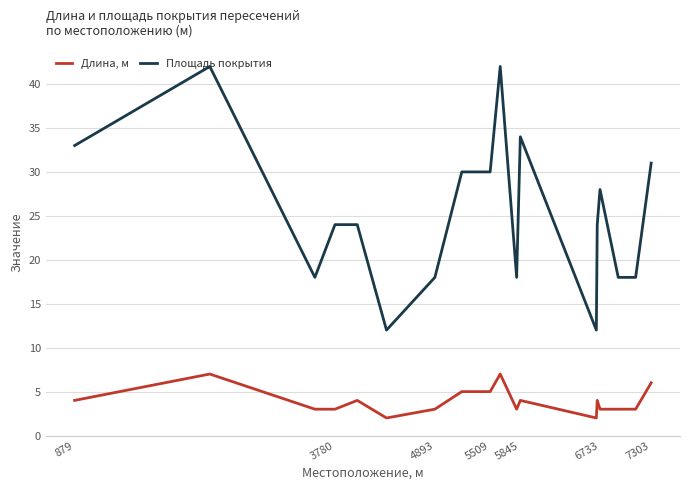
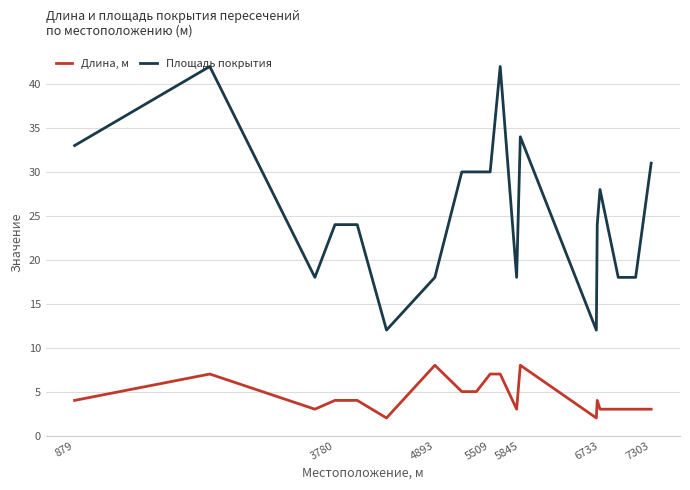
  {
    "Длина, м": {
      "879": 4,
-     "3780": 3,
-     "4893": 3,
-     "5509": 5,
-     "5845": 4,
+     "3780": 4,
+     "4893": 8,
+     "5509": 7,
+     "5845": 8,
      "6733": 3,
-     "7303": 6
+     "7303": 3
    },
    "Площадь покрытия": {
      "879": 33,
      "3780": 24,
      "4893": 18,
      "5509": 30,
      "5845": 34,
      "6733": 28,
      "7303": 31
    }
  }
